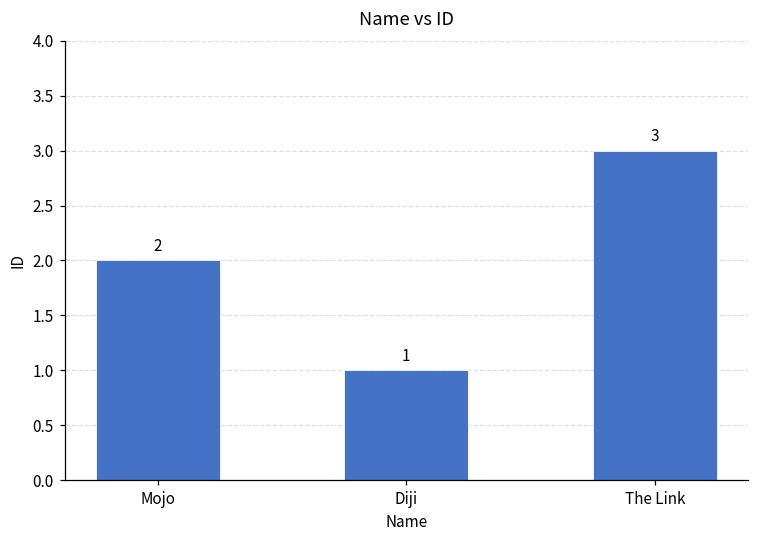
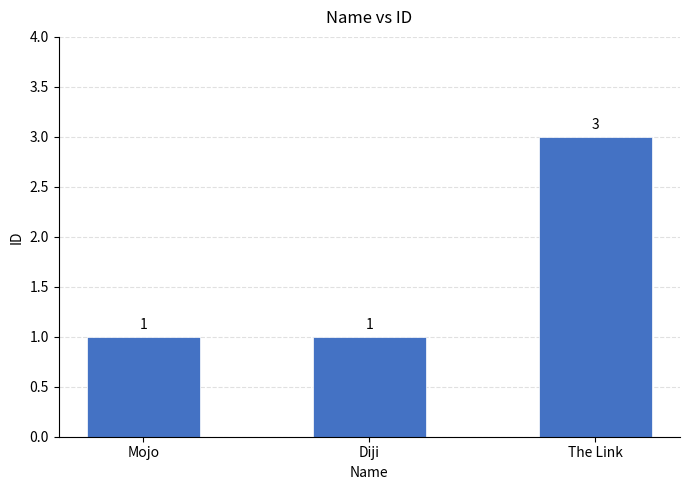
  {
-   "Mojo": 2,
+   "Mojo": 1,
    "Diji": 1,
    "The Link": 3
  }
